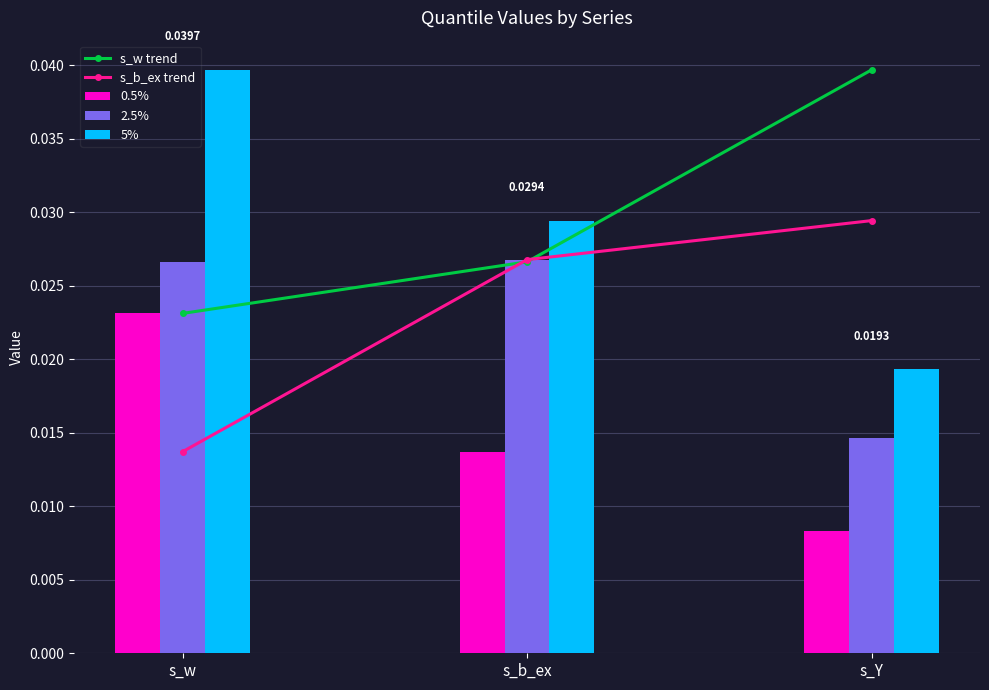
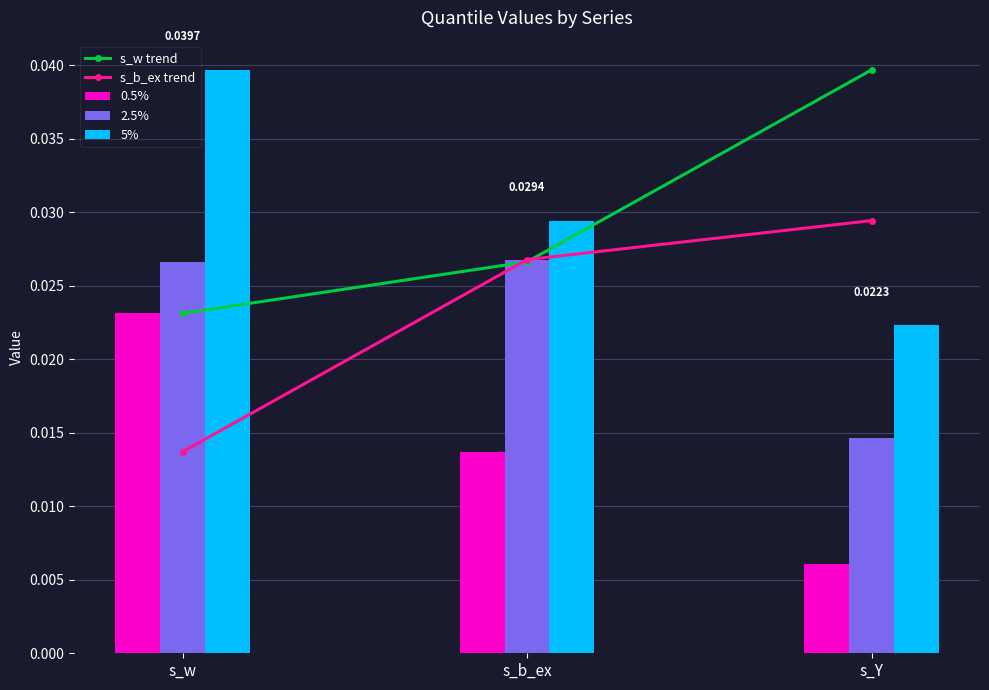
  {
    "0.5%": {
      "s_w": 0.0231,
      "s_b_ex": 0.0137,
-     "s_Y": 0.0083
+     "s_Y": 0.0061
    },
    "s_w trend": {
      "s_w": 0.0231,
      "s_Y": 0.0397
    },
    "s_b_ex trend": {
      "s_w": 0.0137,
      "s_Y": 0.0294
    },
    "2.5%": {
      "s_w": 0.0266,
      "s_b_ex": 0.0268,
      "s_Y": 0.0146
    },
    "5%": {
-     "s_Y": 0.0193
+     "s_Y": 0.0223
    }
  }
